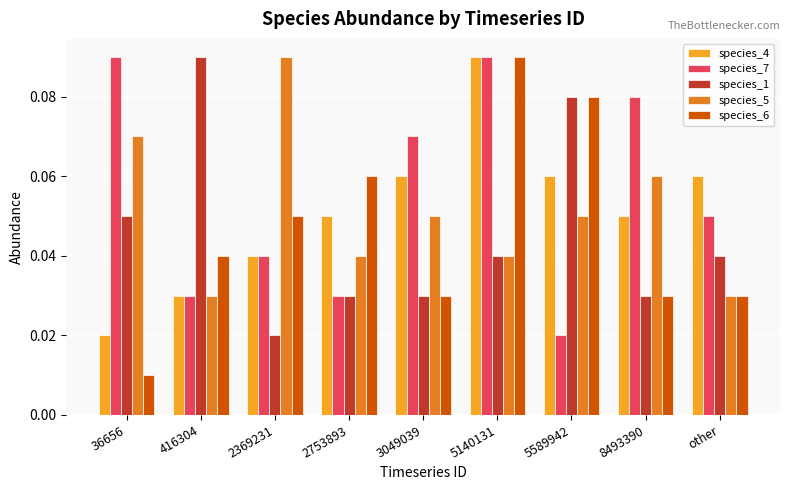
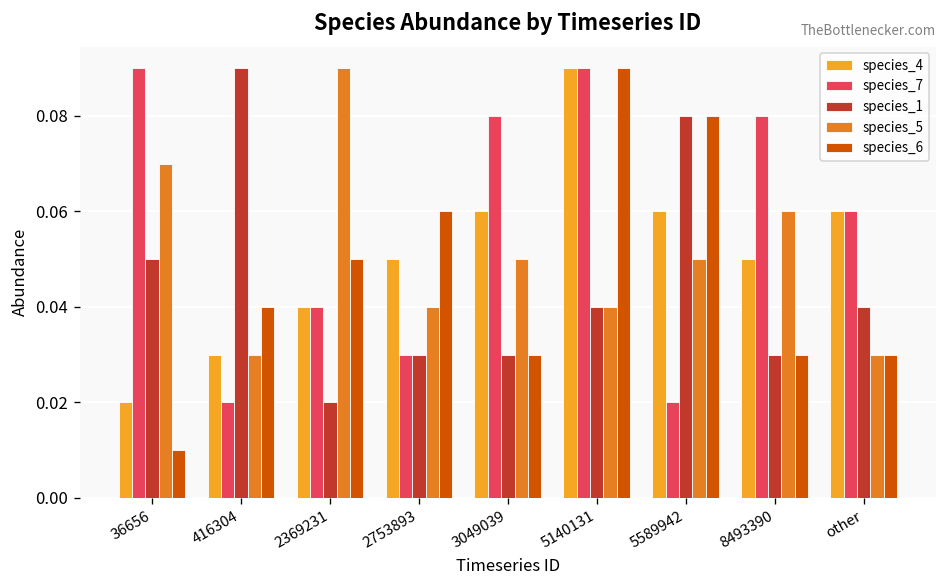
  {
    "species_7": {
      "36656": 0.09,
-     "416304": 0.03,
+     "416304": 0.02,
      "2369231": 0.04,
      "2753893": 0.03,
-     "3049039": 0.07,
+     "3049039": 0.08,
      "5140131": 0.09,
      "5589942": 0.02,
      "8493390": 0.08,
-     "other": 0.05
+     "other": 0.06
    }
  }
